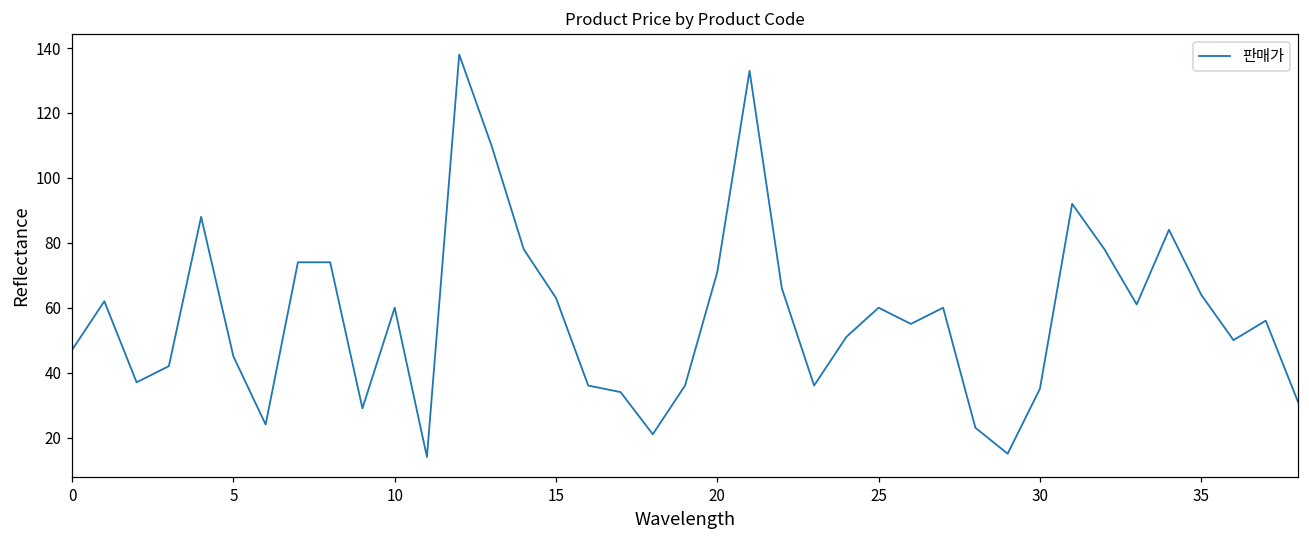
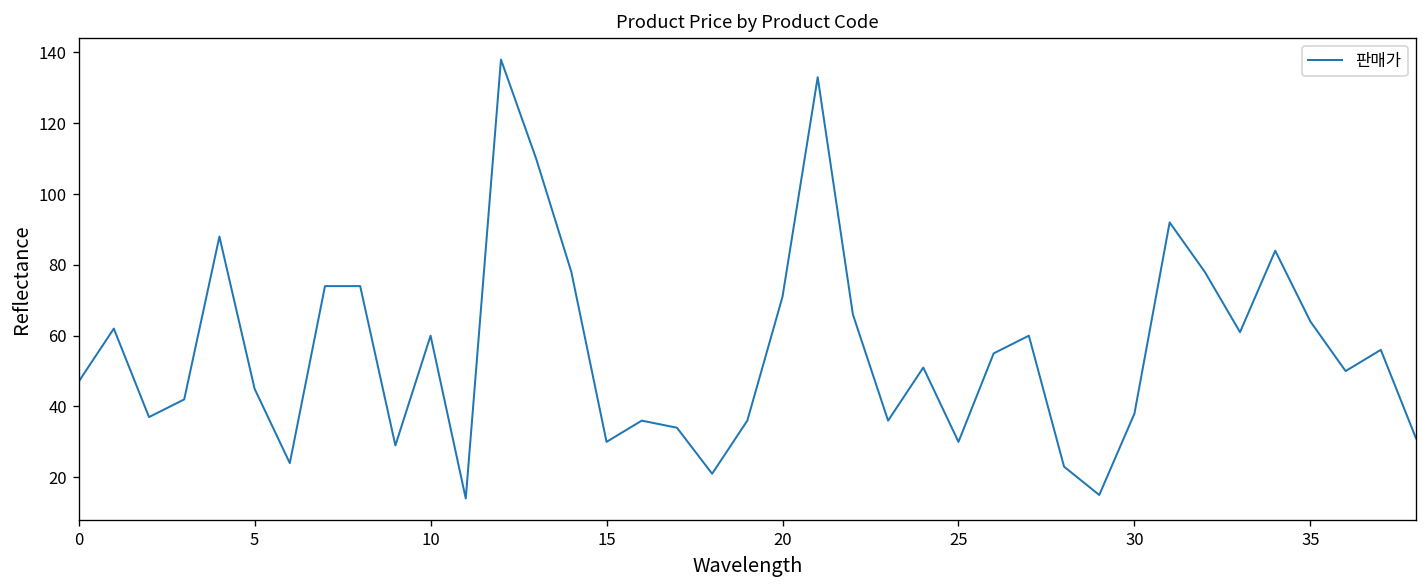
  {
    "0": 47,
    "5": 45,
    "10": 60,
-   "15": 63,
+   "15": 30,
    "20": 71,
-   "25": 60,
-   "30": 35,
+   "25": 30,
+   "30": 38,
    "35": 64
  }
